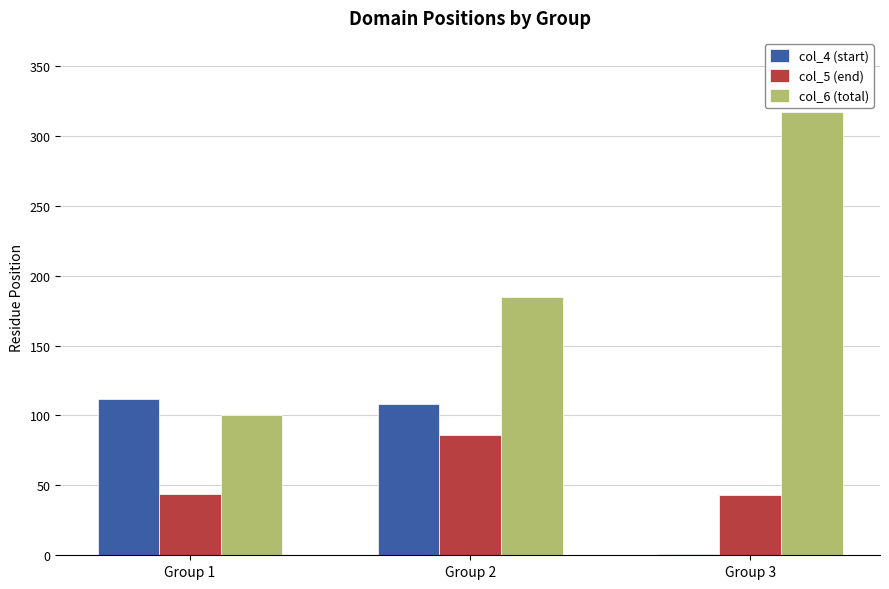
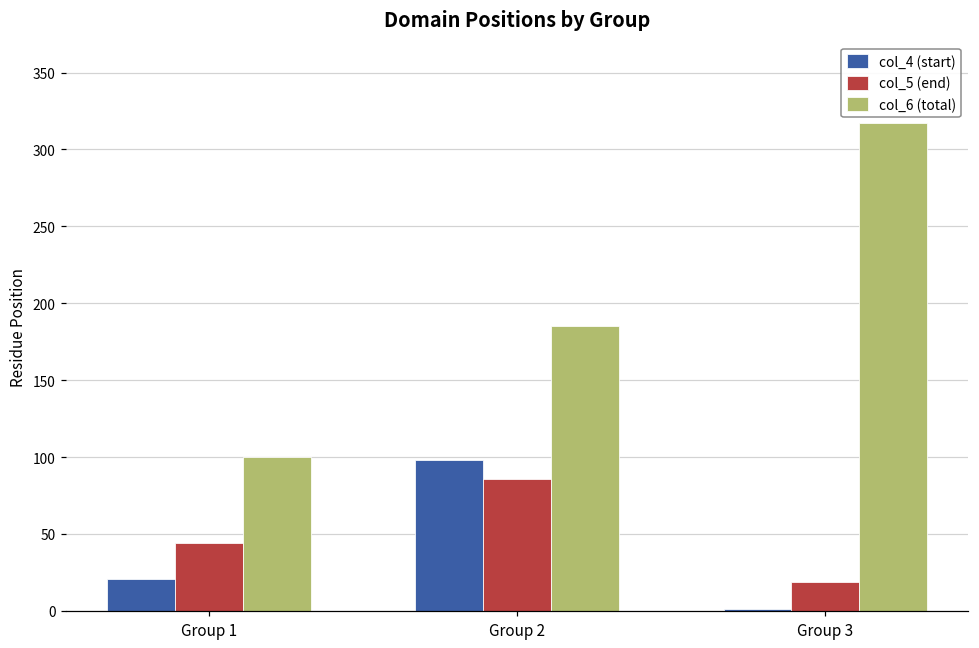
  {
    "col_4 (start)": {
-     "Group 1": 112,
-     "Group 2": 108
+     "Group 1": 21,
+     "Group 2": 98
    },
    "col_5 (end)": {
      "Group 1": 44,
      "Group 2": 86,
-     "Group 3": 43
+     "Group 3": 19
    },
    "col_6 (total)": {
      "Group 1": 100,
      "Group 2": 185,
      "Group 3": 317
    }
  }
